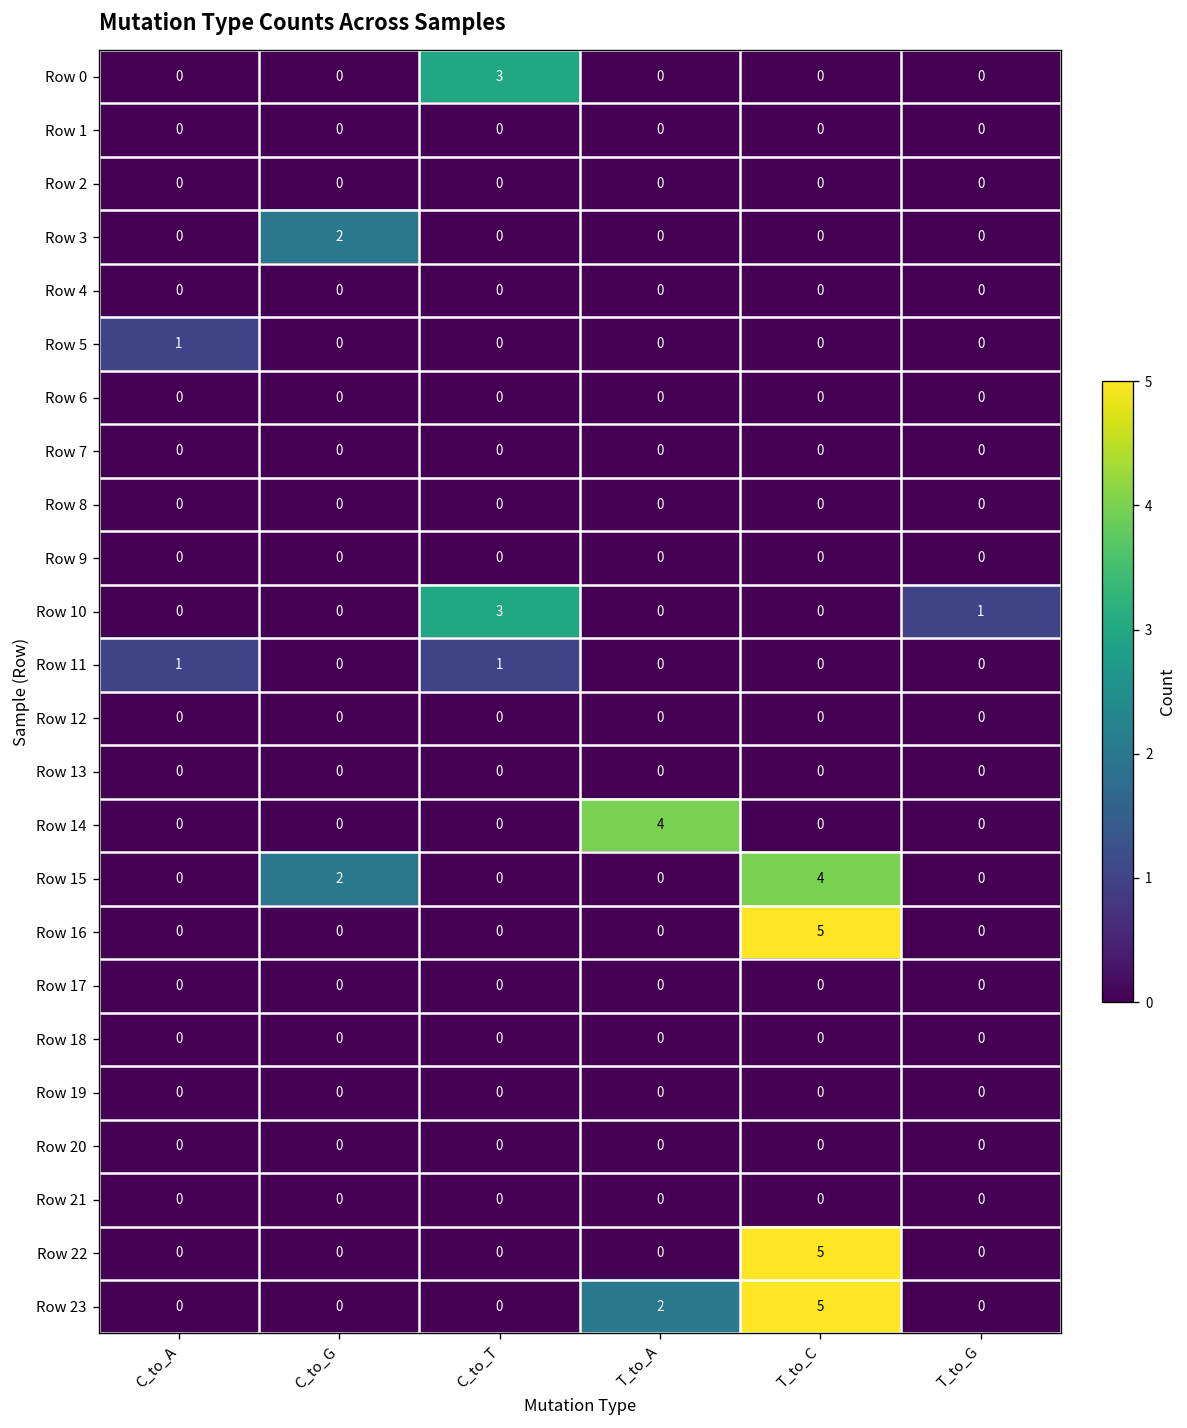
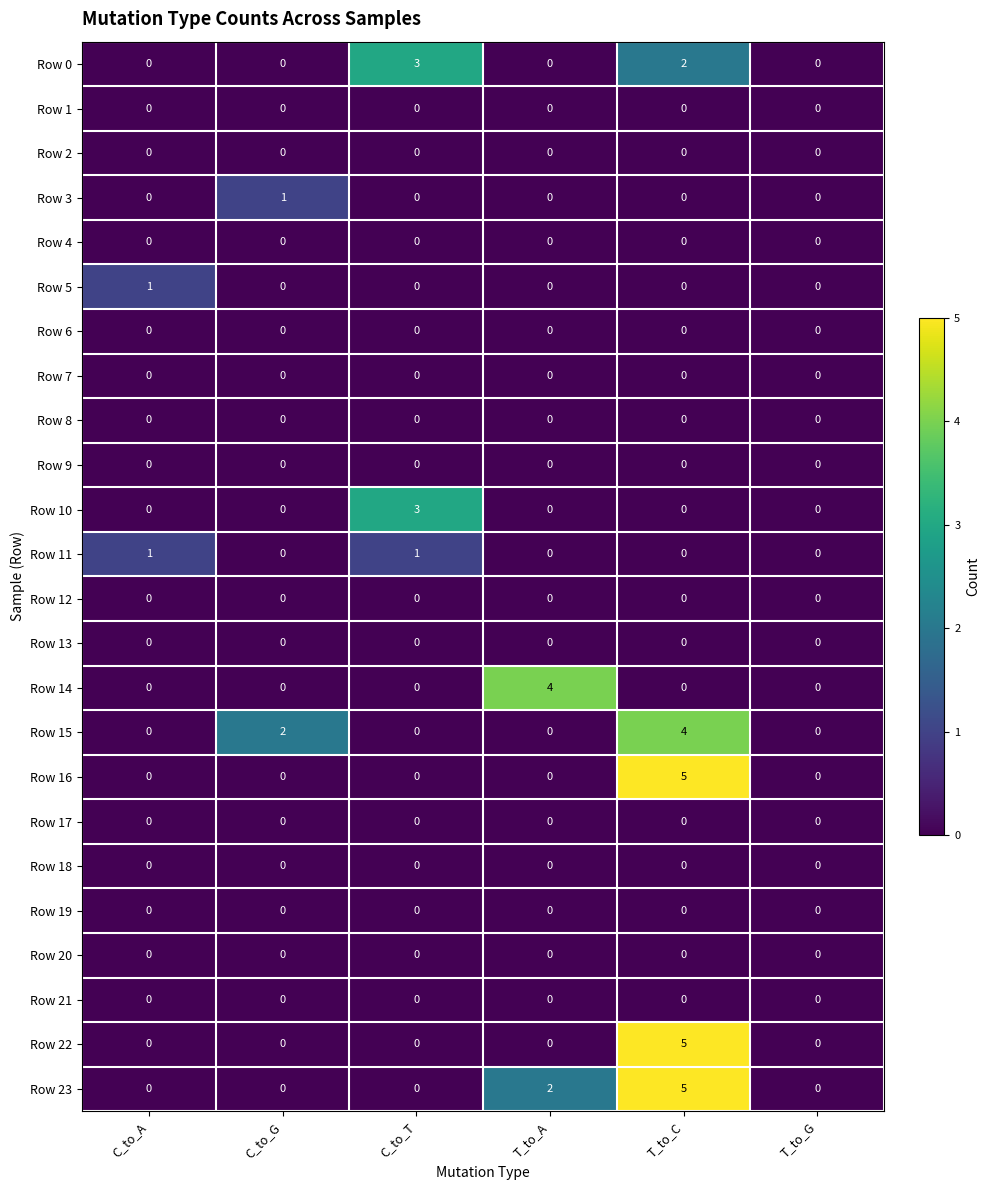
  {
    "Row 0": {
      "C_to_A": 0,
      "C_to_G": 0,
      "C_to_T": 3,
      "T_to_A": 0,
-     "T_to_C": 0,
+     "T_to_C": 2,
      "T_to_G": 0
    },
    "Row 1": {
      "C_to_A": 0,
      "C_to_G": 0,
      "C_to_T": 0,
      "T_to_A": 0,
      "T_to_C": 0,
      "T_to_G": 0
    },
    "Row 2": {
      "C_to_A": 0,
      "C_to_G": 0,
      "C_to_T": 0,
      "T_to_A": 0,
      "T_to_C": 0,
      "T_to_G": 0
    },
    "Row 3": {
      "C_to_A": 0,
-     "C_to_G": 2,
+     "C_to_G": 1,
      "C_to_T": 0,
      "T_to_A": 0,
      "T_to_C": 0,
      "T_to_G": 0
    },
    "Row 4": {
      "C_to_A": 0,
      "C_to_G": 0,
      "C_to_T": 0,
      "T_to_A": 0,
      "T_to_C": 0,
      "T_to_G": 0
    },
    "Row 5": {
      "C_to_A": 1,
      "C_to_G": 0,
      "C_to_T": 0,
      "T_to_A": 0,
      "T_to_C": 0,
      "T_to_G": 0
    },
    "Row 6": {
      "C_to_A": 0,
      "C_to_G": 0,
      "C_to_T": 0,
      "T_to_A": 0,
      "T_to_C": 0,
      "T_to_G": 0
    },
    "Row 7": {
      "C_to_A": 0,
      "C_to_G": 0,
      "C_to_T": 0,
      "T_to_A": 0,
      "T_to_C": 0,
      "T_to_G": 0
    },
    "Row 8": {
      "C_to_A": 0,
      "C_to_G": 0,
      "C_to_T": 0,
      "T_to_A": 0,
      "T_to_C": 0,
      "T_to_G": 0
    },
    "Row 9": {
      "C_to_A": 0,
      "C_to_G": 0,
      "C_to_T": 0,
      "T_to_A": 0,
      "T_to_C": 0,
      "T_to_G": 0
    },
    "Row 10": {
      "C_to_A": 0,
      "C_to_G": 0,
      "C_to_T": 3,
      "T_to_A": 0,
      "T_to_C": 0,
-     "T_to_G": 1
+     "T_to_G": 0
    },
    "Row 11": {
      "C_to_A": 1,
      "C_to_G": 0,
      "C_to_T": 1,
      "T_to_A": 0,
      "T_to_C": 0,
      "T_to_G": 0
    },
    "Row 12": {
      "C_to_A": 0,
      "C_to_G": 0,
      "C_to_T": 0,
      "T_to_A": 0,
      "T_to_C": 0,
      "T_to_G": 0
    },
    "Row 13": {
      "C_to_A": 0,
      "C_to_G": 0,
      "C_to_T": 0,
      "T_to_A": 0,
      "T_to_C": 0,
      "T_to_G": 0
    },
    "Row 14": {
      "C_to_A": 0,
      "C_to_G": 0,
      "C_to_T": 0,
      "T_to_A": 4,
      "T_to_C": 0,
      "T_to_G": 0
    },
    "Row 15": {
      "C_to_A": 0,
      "C_to_G": 2,
      "C_to_T": 0,
      "T_to_A": 0,
      "T_to_C": 4,
      "T_to_G": 0
    },
    "Row 16": {
      "C_to_A": 0,
      "C_to_G": 0,
      "C_to_T": 0,
      "T_to_A": 0,
      "T_to_C": 5,
      "T_to_G": 0
    },
    "Row 17": {
      "C_to_A": 0,
      "C_to_G": 0,
      "C_to_T": 0,
      "T_to_A": 0,
      "T_to_C": 0,
      "T_to_G": 0
    },
    "Row 18": {
      "C_to_A": 0,
      "C_to_G": 0,
      "C_to_T": 0,
      "T_to_A": 0,
      "T_to_C": 0,
      "T_to_G": 0
    },
    "Row 19": {
      "C_to_A": 0,
      "C_to_G": 0,
      "C_to_T": 0,
      "T_to_A": 0,
      "T_to_C": 0,
      "T_to_G": 0
    },
    "Row 20": {
      "C_to_A": 0,
      "C_to_G": 0,
      "C_to_T": 0,
      "T_to_A": 0,
      "T_to_C": 0,
      "T_to_G": 0
    },
    "Row 21": {
      "C_to_A": 0,
      "C_to_G": 0,
      "C_to_T": 0,
      "T_to_A": 0,
      "T_to_C": 0,
      "T_to_G": 0
    },
    "Row 22": {
      "C_to_A": 0,
      "C_to_G": 0,
      "C_to_T": 0,
      "T_to_A": 0,
      "T_to_C": 5,
      "T_to_G": 0
    },
    "Row 23": {
      "C_to_A": 0,
      "C_to_G": 0,
      "C_to_T": 0,
      "T_to_A": 2,
      "T_to_C": 5,
      "T_to_G": 0
    }
  }
